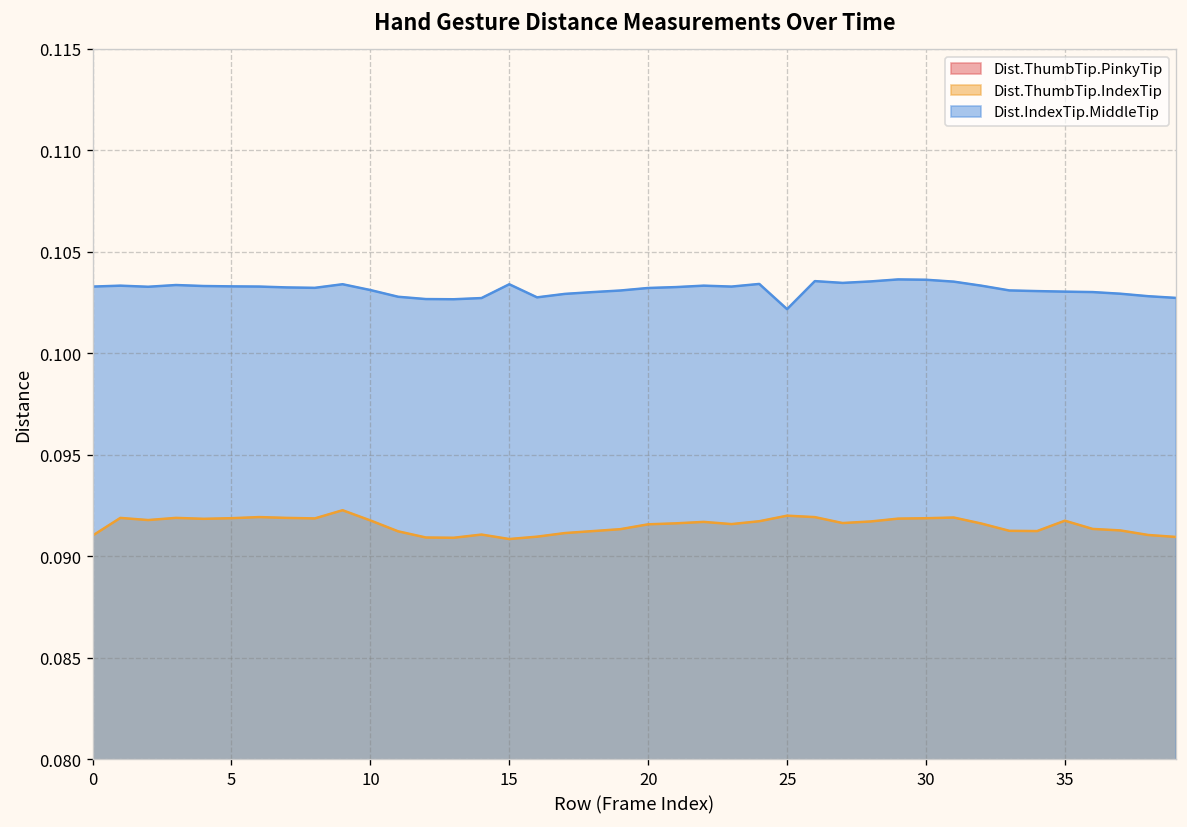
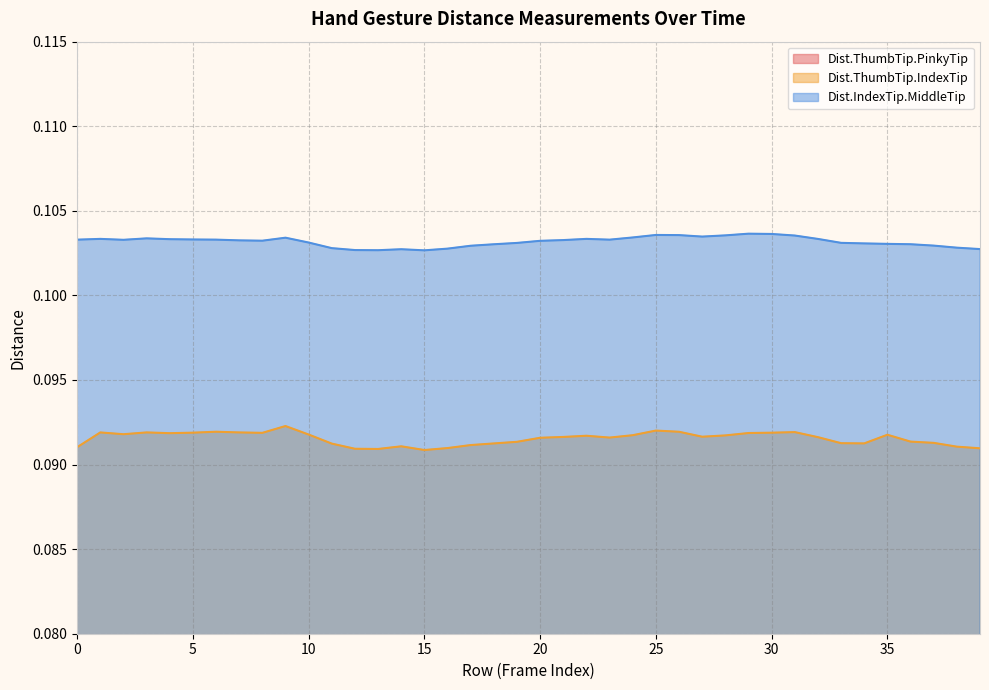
  {
    "Dist.ThumbTip.IndexTip": {
      "0": 0.0910,
      "5": 0.0919,
      "10": 0.0918,
      "15": 0.0909,
      "20": 0.0916,
      "25": 0.0920,
      "30": 0.0919,
      "35": 0.0918
    },
    "Dist.IndexTip.MiddleTip": {
      "0": 0.1033,
      "5": 0.1033,
      "10": 0.1031,
-     "15": 0.1034,
+     "15": 0.1027,
      "20": 0.1032,
-     "25": 0.1022,
+     "25": 0.1036,
      "30": 0.1036,
      "35": 0.1030
    }
  }
